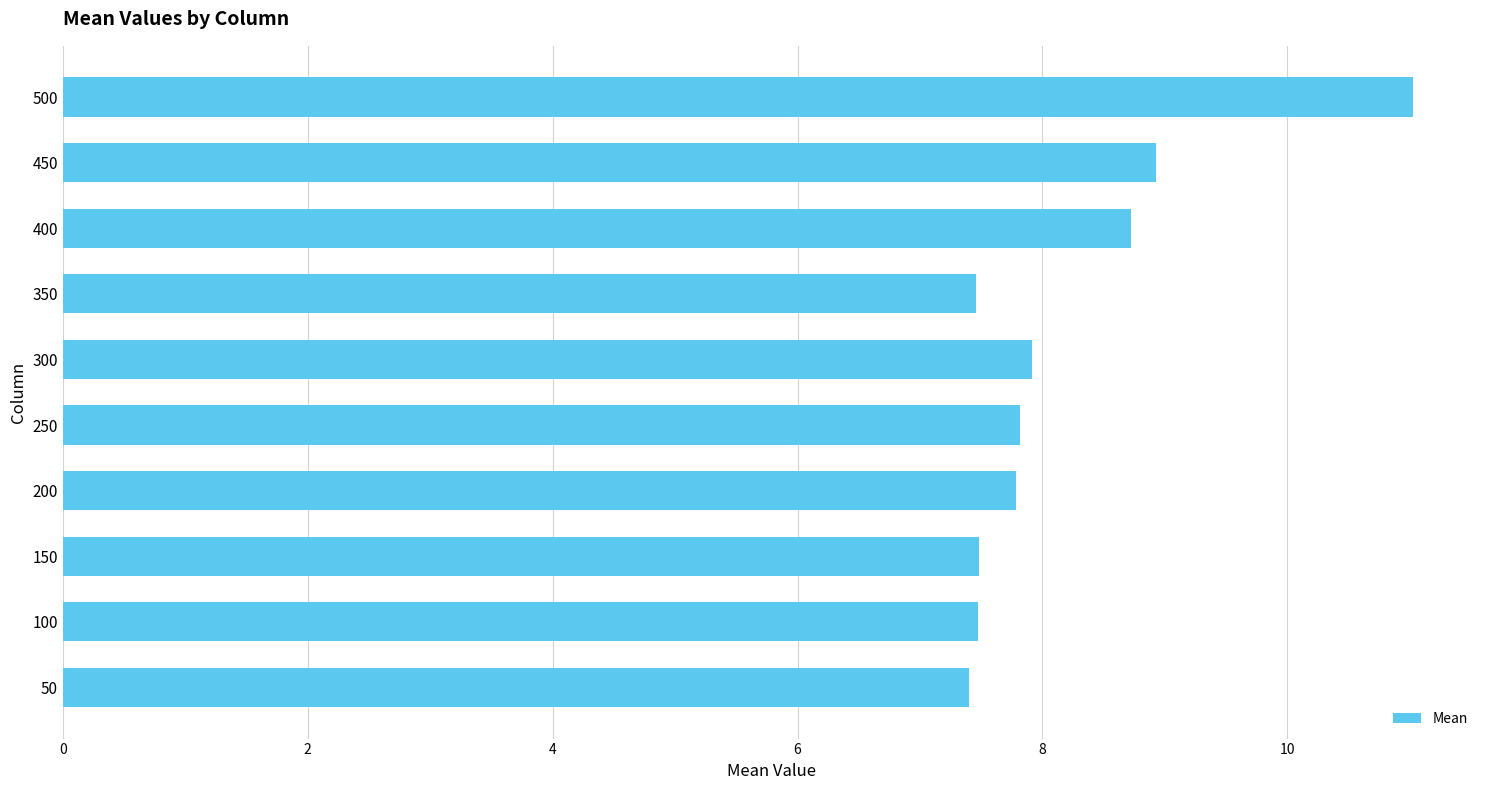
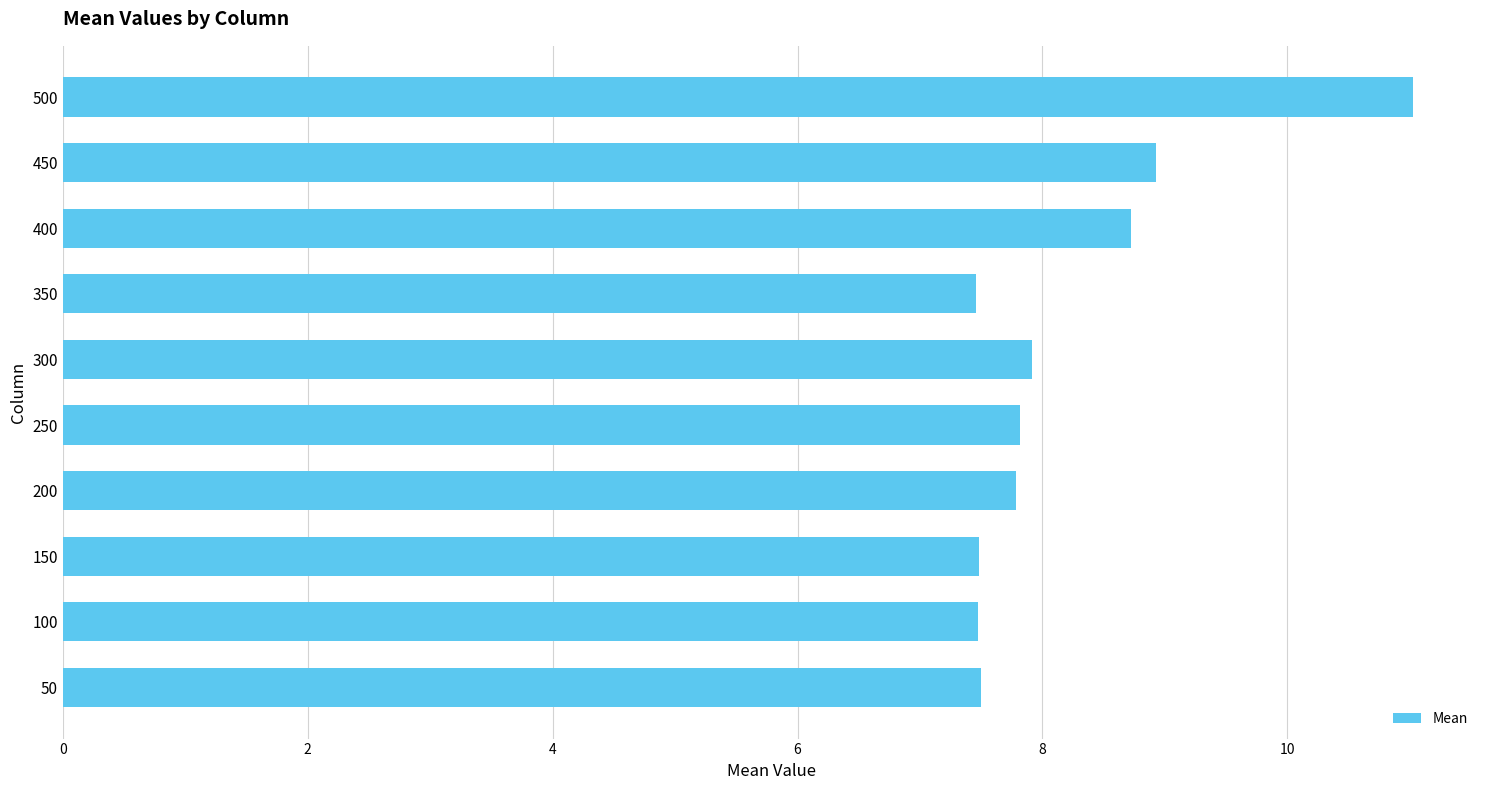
  {
    "500": 11.02,
    "450": 8.93,
    "400": 8.72,
    "350": 7.45,
    "300": 7.91,
    "250": 7.81,
    "200": 7.79,
    "150": 7.48,
    "100": 7.48,
-   "50": 7.40
+   "50": 7.50
  }
